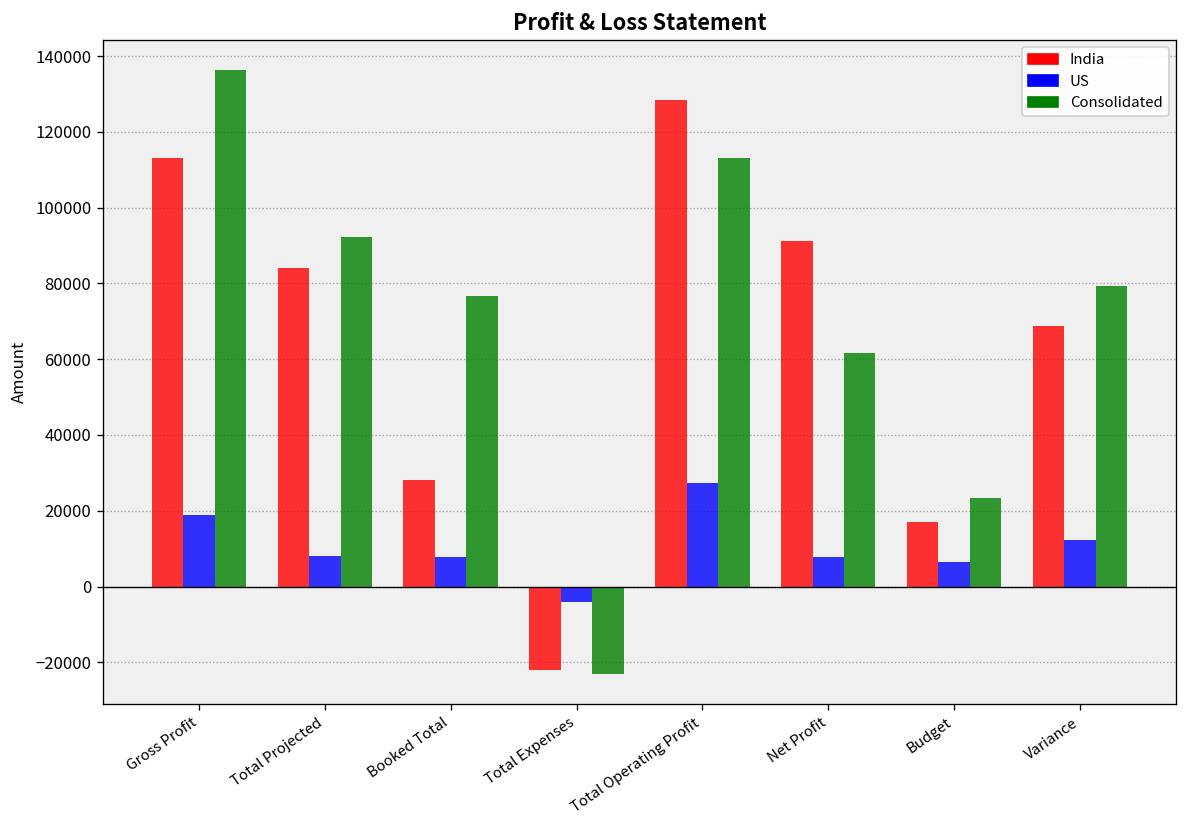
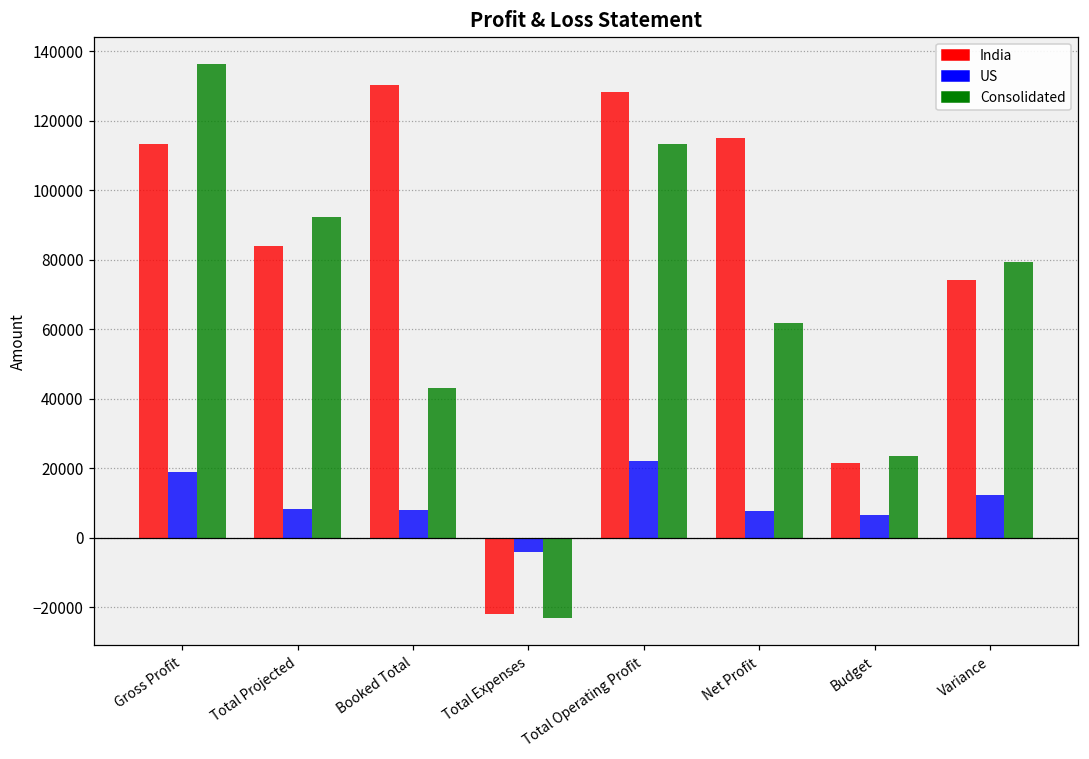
  {
    "India": {
      "Gross Profit": 113000,
      "Total Projected": 84000,
-     "Booked Total": 28000,
+     "Booked Total": 130000,
      "Total Expenses": -22000,
      "Total Operating Profit": 128000,
-     "Net Profit": 91000,
-     "Budget": 17000,
-     "Variance": 69000
+     "Net Profit": 115000,
+     "Budget": 21000,
+     "Variance": 74000
    },
    "US": {
      "Gross Profit": 19000,
      "Total Projected": 8000,
      "Booked Total": 8000,
      "Total Expenses": -4000,
-     "Total Operating Profit": 27000,
+     "Total Operating Profit": 22000,
      "Net Profit": 8000,
      "Budget": 6000,
      "Variance": 12000
    },
    "Consolidated": {
      "Gross Profit": 136000,
      "Total Projected": 92000,
-     "Booked Total": 77000,
+     "Booked Total": 43000,
      "Total Expenses": -23000,
      "Total Operating Profit": 113000,
      "Net Profit": 62000,
      "Budget": 23000,
      "Variance": 79000
    }
  }
